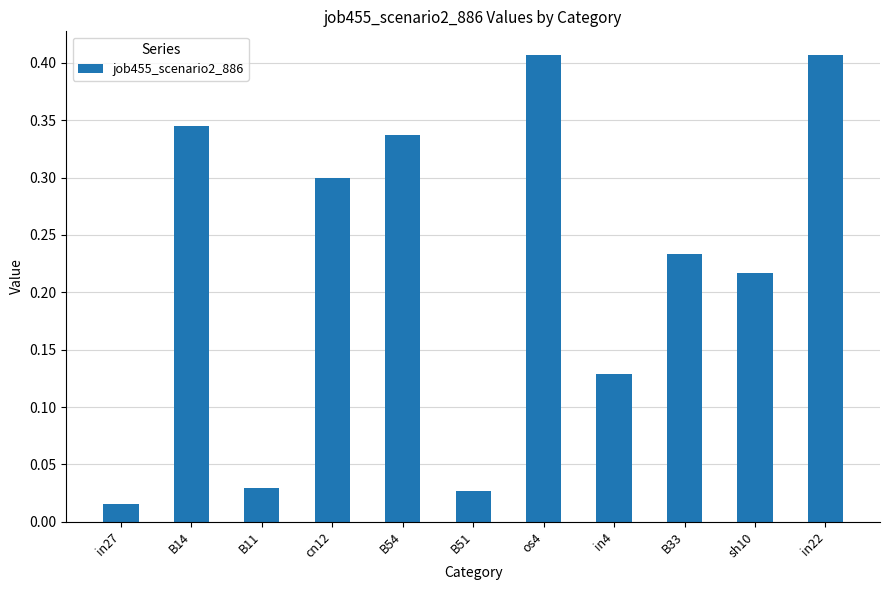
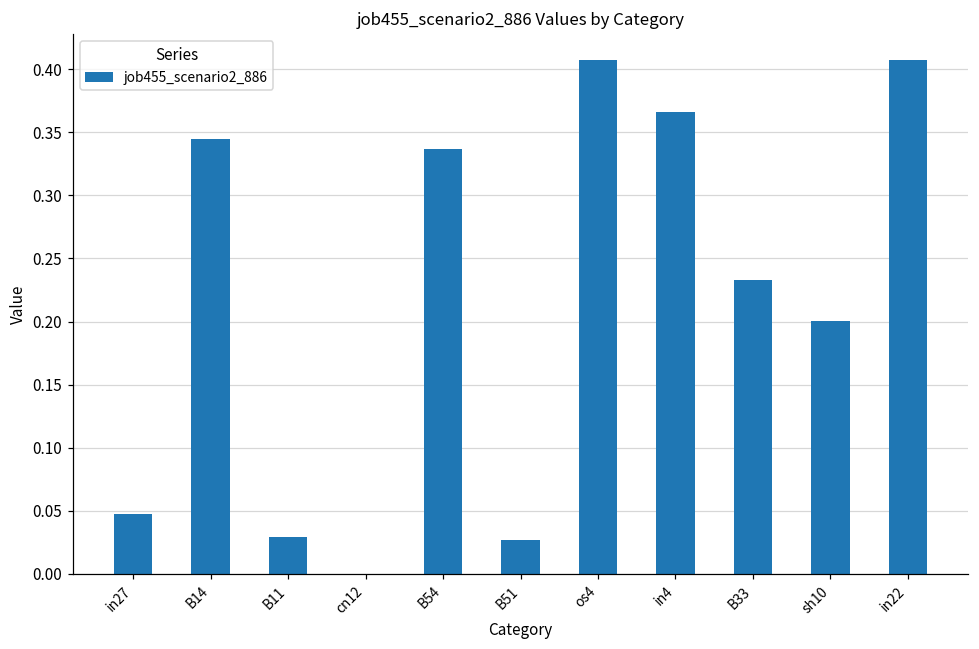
  {
-   "in27": 0.016,
+   "in27": 0.047,
    "B14": 0.345,
    "B11": 0.030,
-   "cn12": 0.3,
+   "cn12": 0.0,
    "B54": 0.337,
    "B51": 0.027,
    "os4": 0.407,
-   "in4": 0.128,
+   "in4": 0.366,
    "B33": 0.233,
-   "sh10": 0.217,
+   "sh10": 0.201,
    "in22": 0.407
  }
